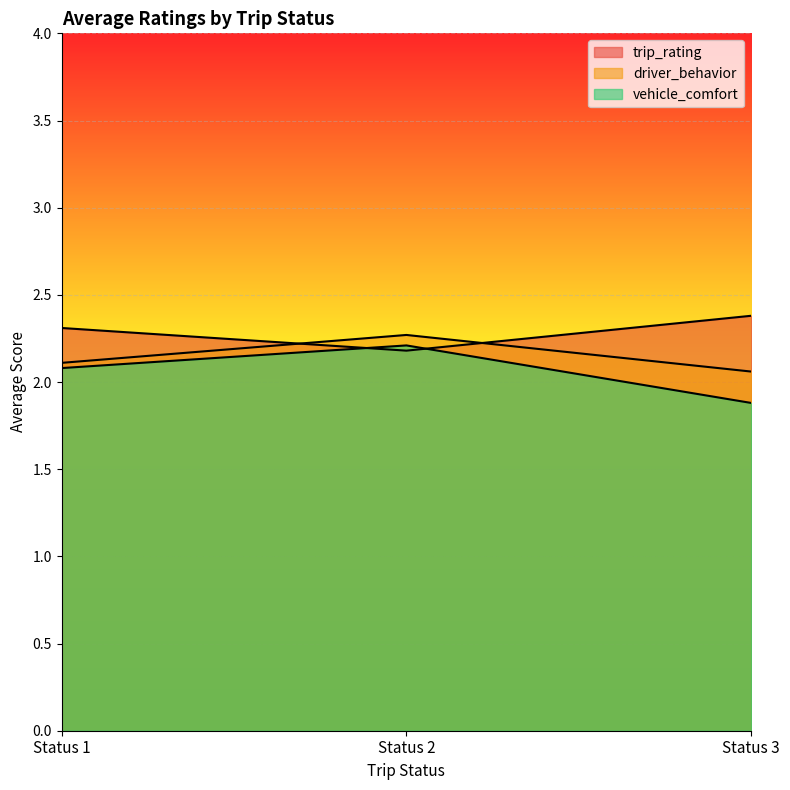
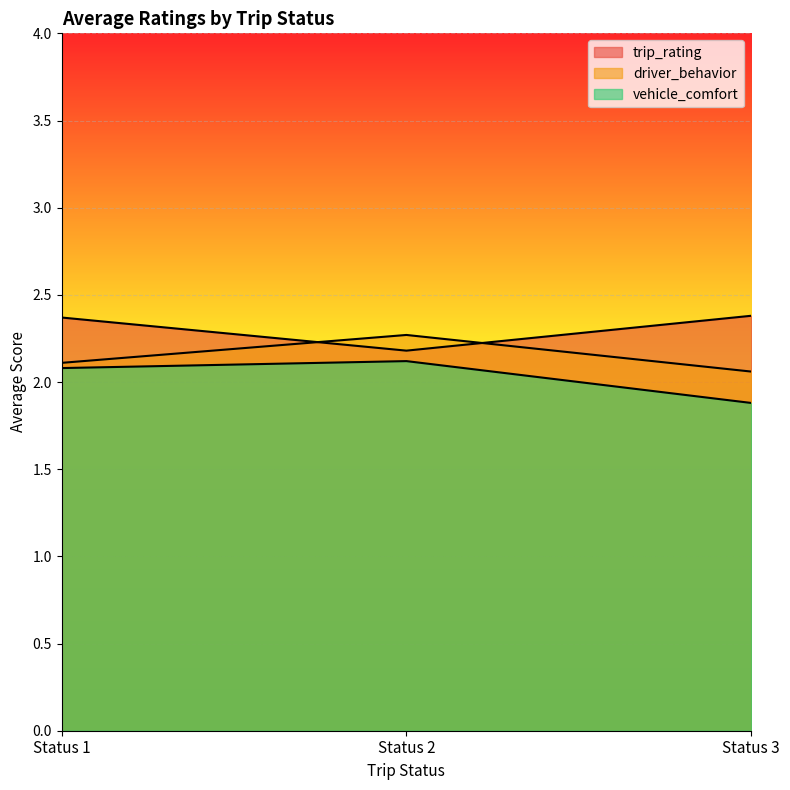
  {
    "trip_rating": {
-     "Status 1": 2.31,
+     "Status 1": 2.37,
      "Status 2": 2.18,
      "Status 3": 2.38
    },
    "driver_behavior": {
      "Status 1": 2.11,
      "Status 2": 2.27,
      "Status 3": 2.06
    },
    "vehicle_comfort": {
      "Status 1": 2.08,
-     "Status 2": 2.21,
+     "Status 2": 2.12,
      "Status 3": 1.88
    }
  }
